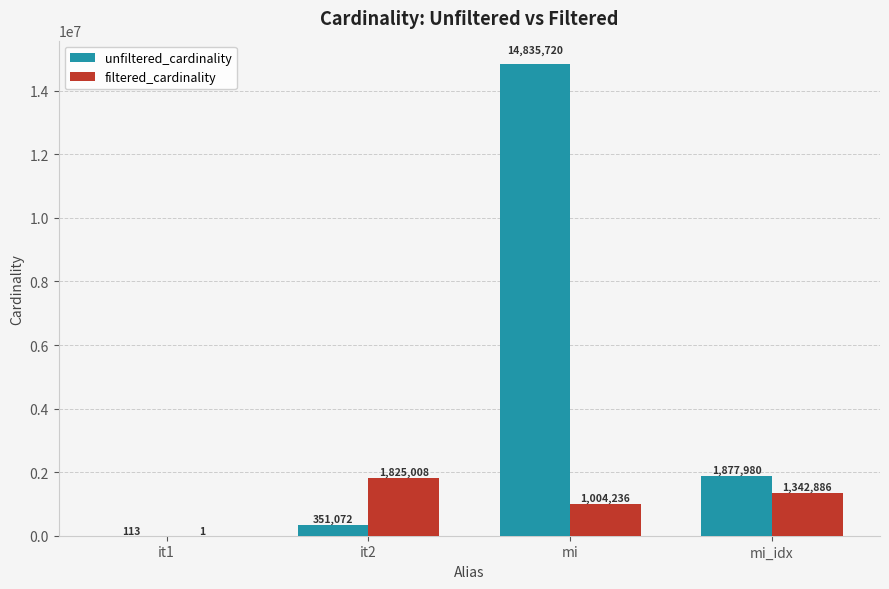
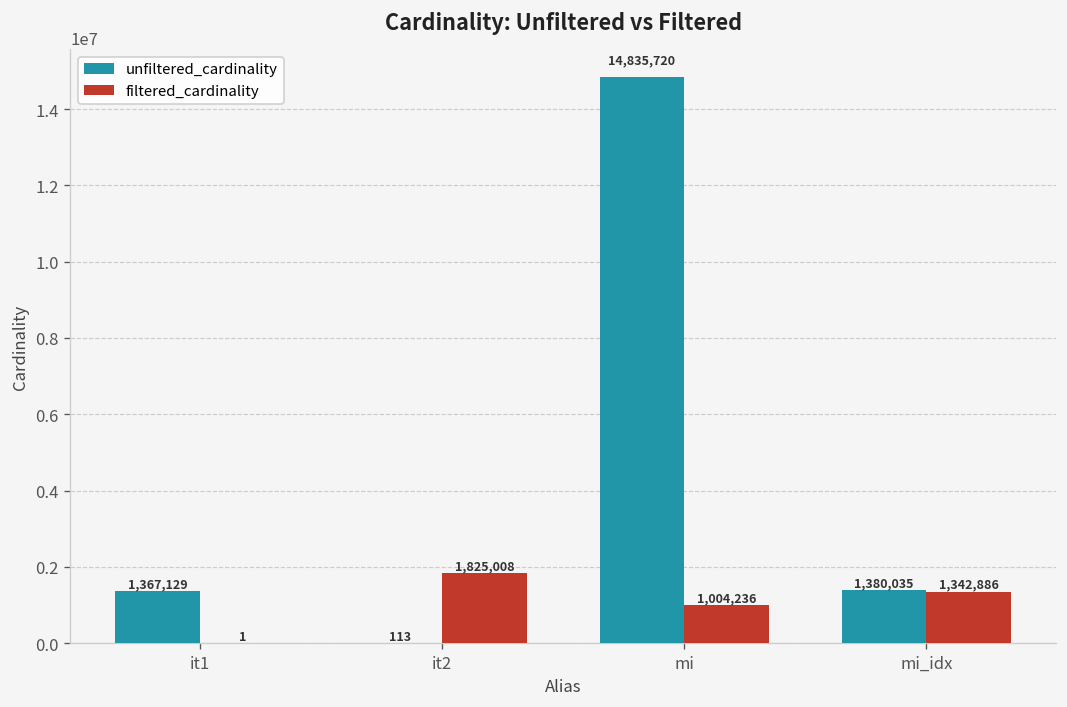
  {
    "unfiltered_cardinality": {
-     "it1": "113",
-     "it2": "351,072",
+     "it1": "1,367,129",
+     "it2": "113",
      "mi": "14,835,720",
-     "mi_idx": "1,877,980"
+     "mi_idx": "1,380,035"
    },
    "filtered_cardinality": {
      "it1": "1",
      "it2": "1,825,008",
      "mi": "1,004,236",
      "mi_idx": "1,342,886"
    }
  }
